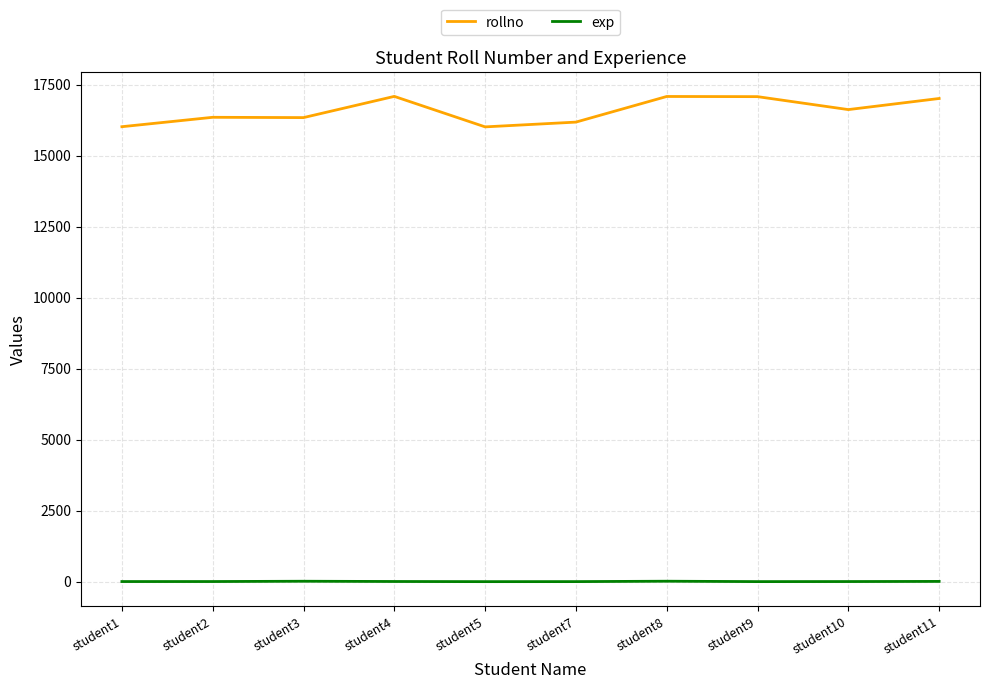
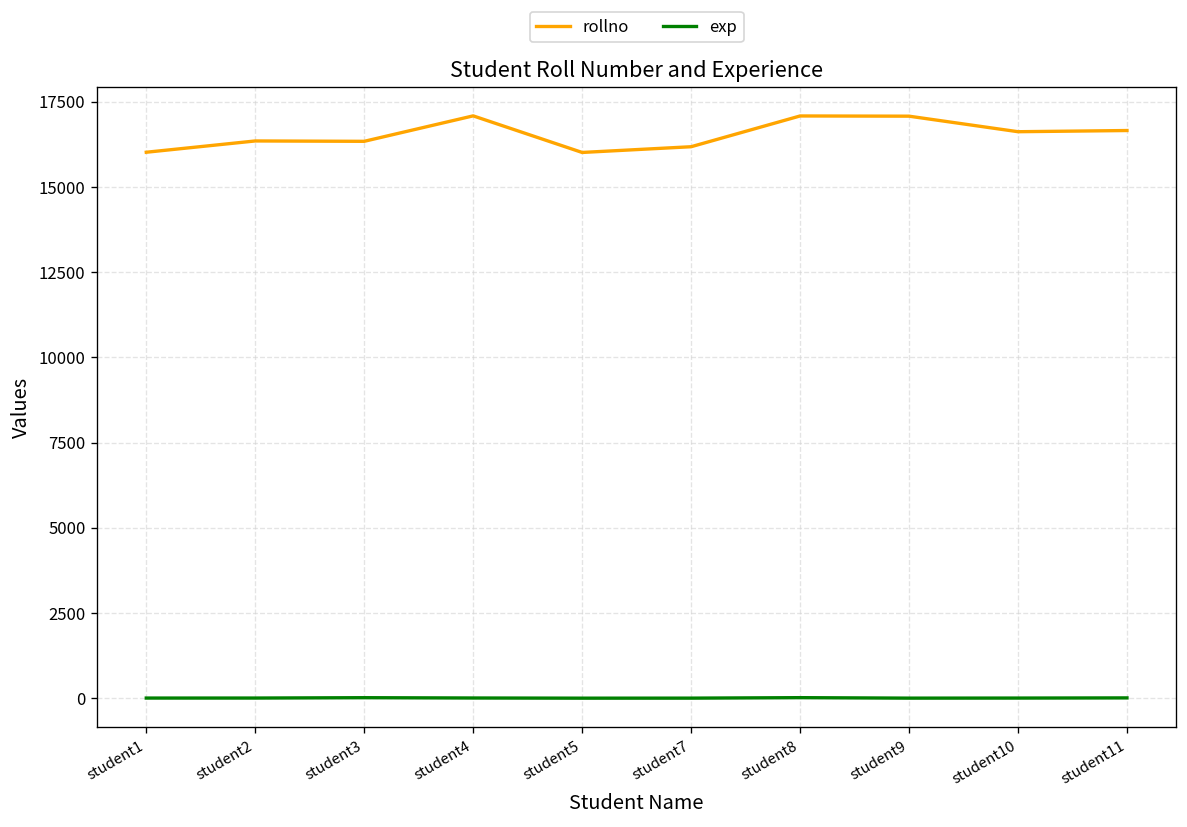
  {
    "rollno": {
      "student1": 16000,
      "student2": 16400,
      "student3": 16300,
      "student4": 17100,
      "student5": 16000,
      "student7": 16200,
      "student8": 17100,
      "student9": 17100,
      "student10": 16600,
-     "student11": 17000
+     "student11": 16700
    },
    "exp": {
      "student1": 0,
      "student2": 0,
      "student3": 0,
      "student4": 0,
      "student5": 0,
      "student7": 0,
      "student8": 0,
      "student9": 0,
      "student10": 0,
      "student11": 0
    }
  }
